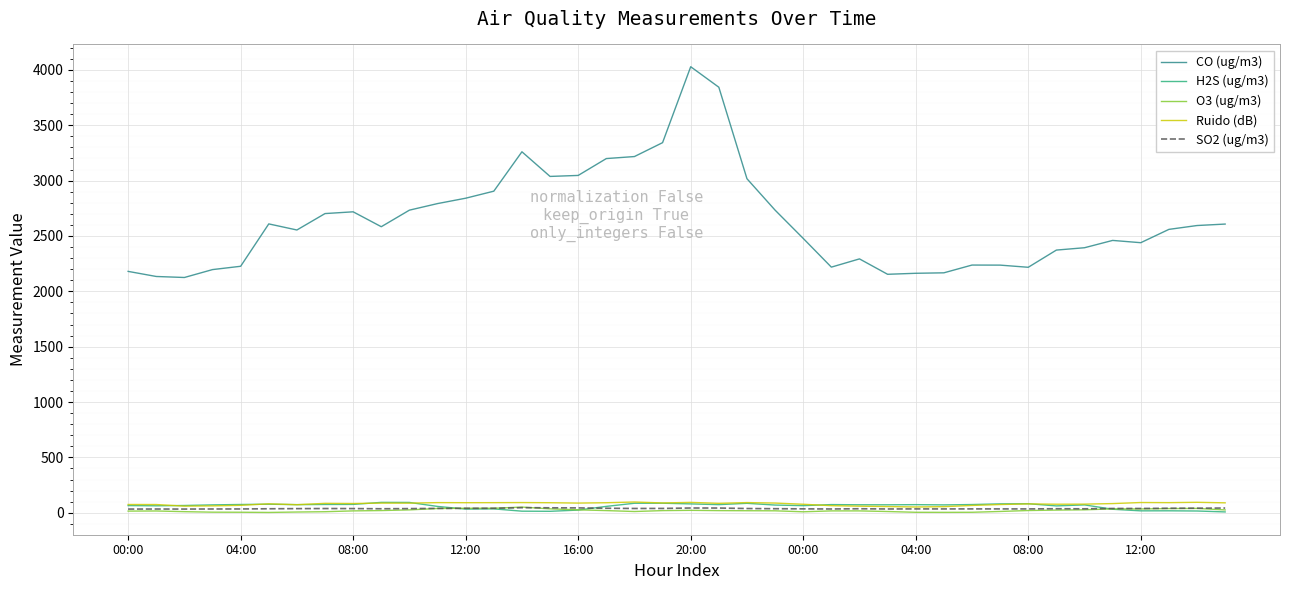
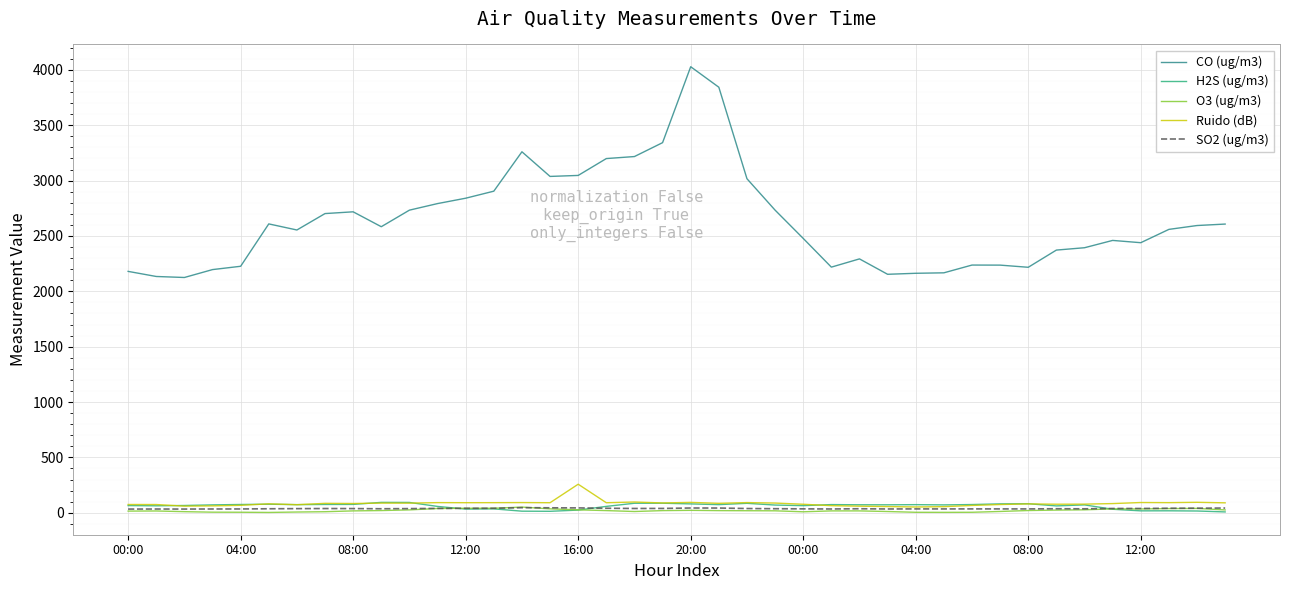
  {
    "Ruido (dB)": {
-     "16:00": 90
+     "16:00": 260
    }
  }
